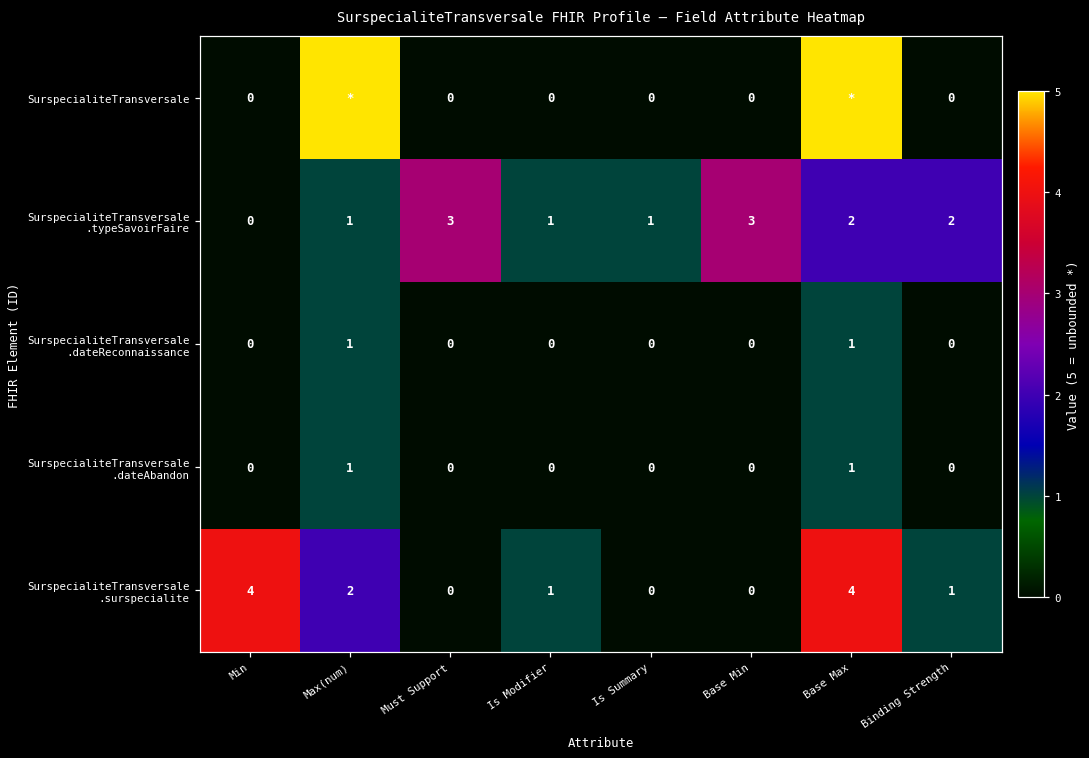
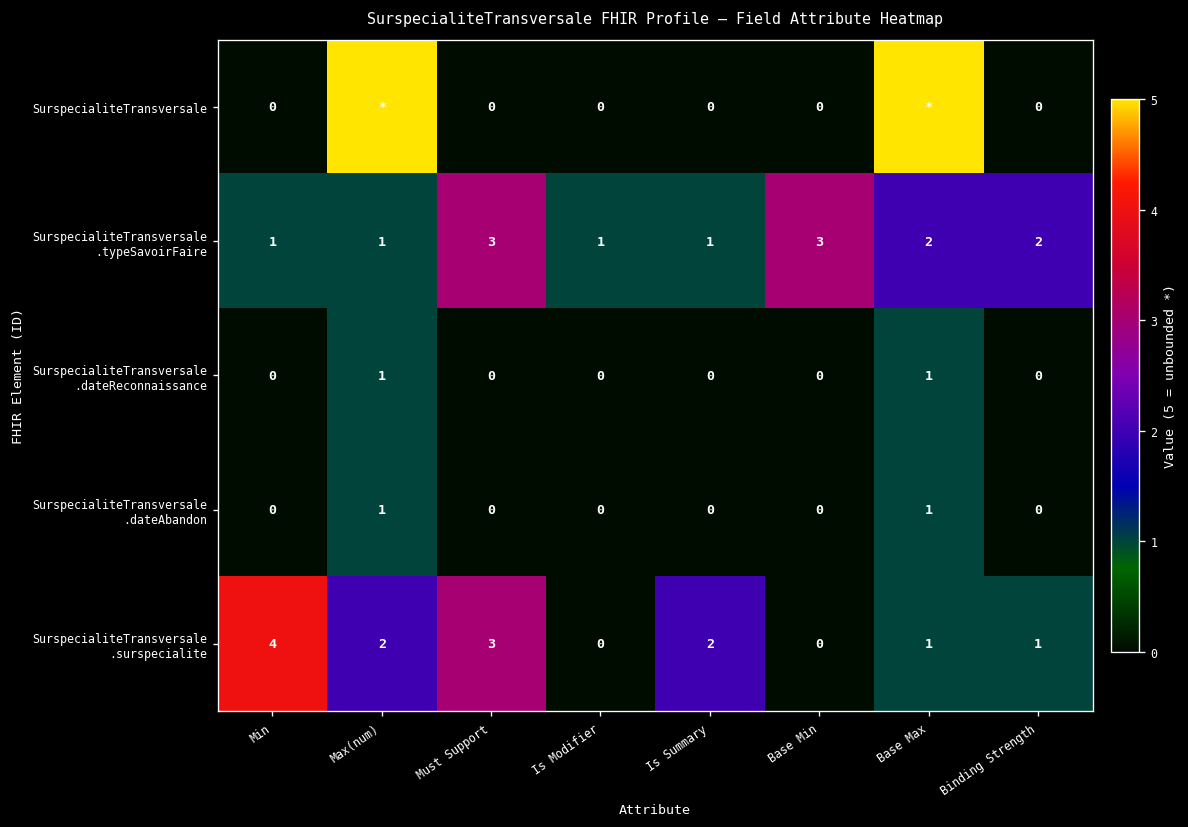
  {
    "SurspecialiteTransversale": {
      "Min": 0,
      "Must Support": 0,
      "Is Modifier": 0,
      "Is Summary": 0,
      "Base Min": 0,
      "Binding Strength": 0
    },
    "SurspecialiteTransversale .typeSavoirFaire": {
-     "Min": 0,
+     "Min": 1,
      "Max(num)": 1,
      "Must Support": 3,
      "Is Modifier": 1,
      "Is Summary": 1,
      "Base Min": 3,
      "Base Max": 2,
      "Binding Strength": 2
    },
    "SurspecialiteTransversale .dateReconnaissance": {
      "Min": 0,
      "Max(num)": 1,
      "Must Support": 0,
      "Is Modifier": 0,
      "Is Summary": 0,
      "Base Min": 0,
      "Base Max": 1,
      "Binding Strength": 0
    },
    "SurspecialiteTransversale .dateAbandon": {
      "Min": 0,
      "Max(num)": 1,
      "Must Support": 0,
      "Is Modifier": 0,
      "Is Summary": 0,
      "Base Min": 0,
      "Base Max": 1,
      "Binding Strength": 0
    },
    "SurspecialiteTransversale .surspecialite": {
      "Min": 4,
      "Max(num)": 2,
-     "Must Support": 0,
-     "Is Modifier": 1,
-     "Is Summary": 0,
+     "Must Support": 3,
+     "Is Modifier": 0,
+     "Is Summary": 2,
      "Base Min": 0,
-     "Base Max": 4,
+     "Base Max": 1,
      "Binding Strength": 1
    }
  }
